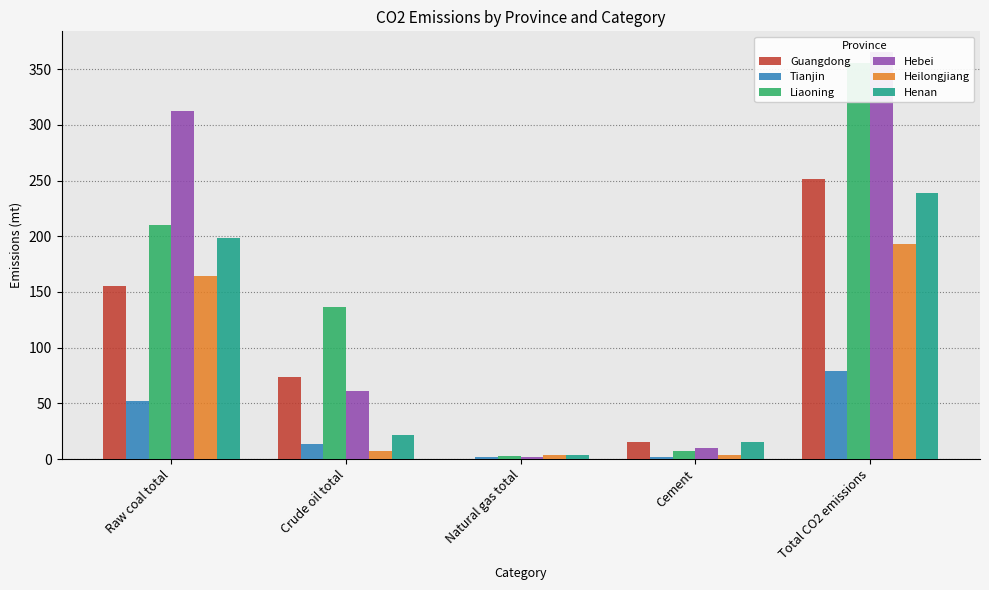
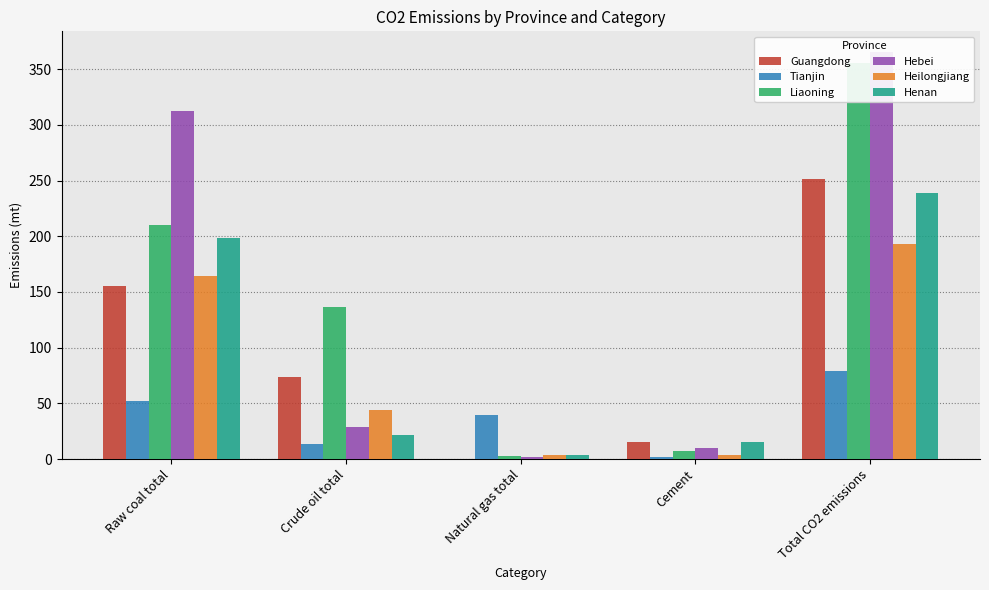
  {
    "Guangdong": {
      "Raw coal total": 155,
      "Crude oil total": 73,
      "Cement": 15,
      "Total CO2 emissions": 251
    },
    "Tianjin": {
      "Raw coal total": 52,
      "Crude oil total": 13,
-     "Natural gas total": 2,
+     "Natural gas total": 40,
      "Total CO2 emissions": 79
    },
    "Hebei": {
      "Raw coal total": 313,
-     "Crude oil total": 61,
+     "Crude oil total": 28,
      "Cement": 10
    },
    "Heilongjiang": {
      "Raw coal total": 164,
-     "Crude oil total": 7,
+     "Crude oil total": 44,
      "Natural gas total": 4,
      "Cement": 3,
      "Total CO2 emissions": 193
    }
  }
